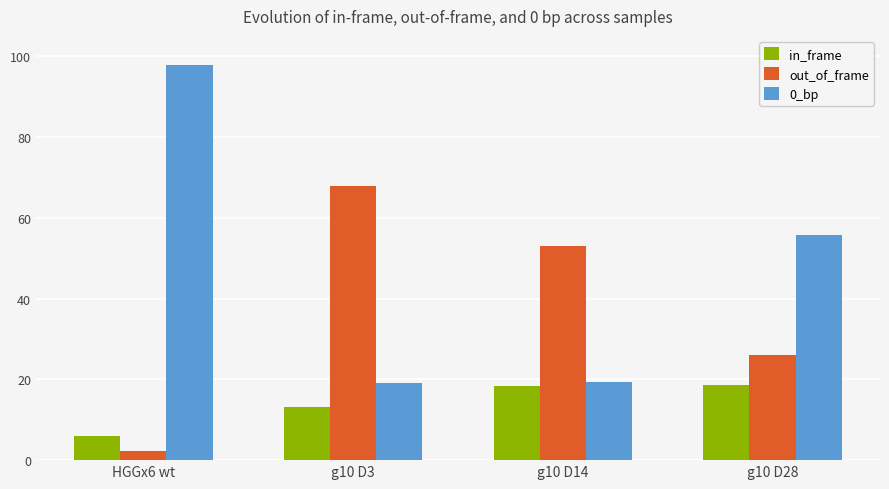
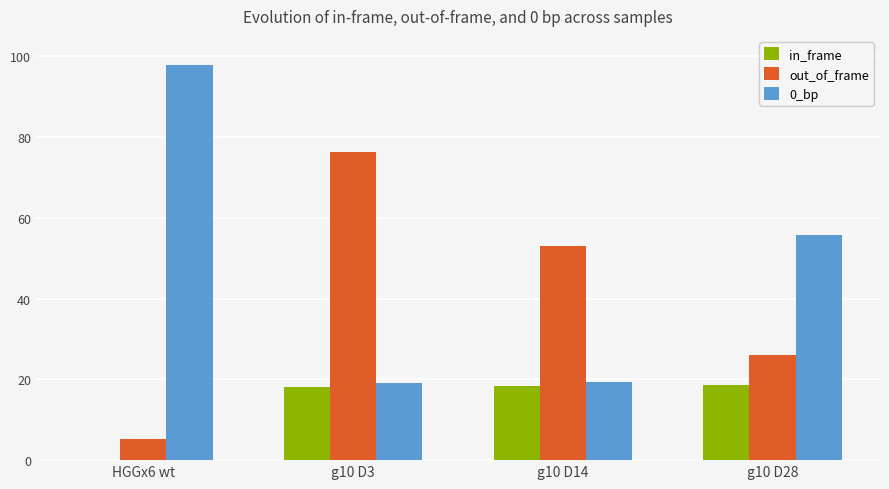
  {
    "in_frame": {
-     "HGGx6 wt": 6,
-     "g10 D3": 13,
+     "HGGx6 wt": 0,
+     "g10 D3": 18,
      "g10 D14": 18,
      "g10 D28": 19
    },
    "out_of_frame": {
-     "HGGx6 wt": 2,
-     "g10 D3": 68,
+     "HGGx6 wt": 5,
+     "g10 D3": 76,
      "g10 D14": 53,
      "g10 D28": 26
    },
    "0_bp": {
      "HGGx6 wt": 98,
      "g10 D3": 19,
      "g10 D14": 19,
      "g10 D28": 56
    }
  }
